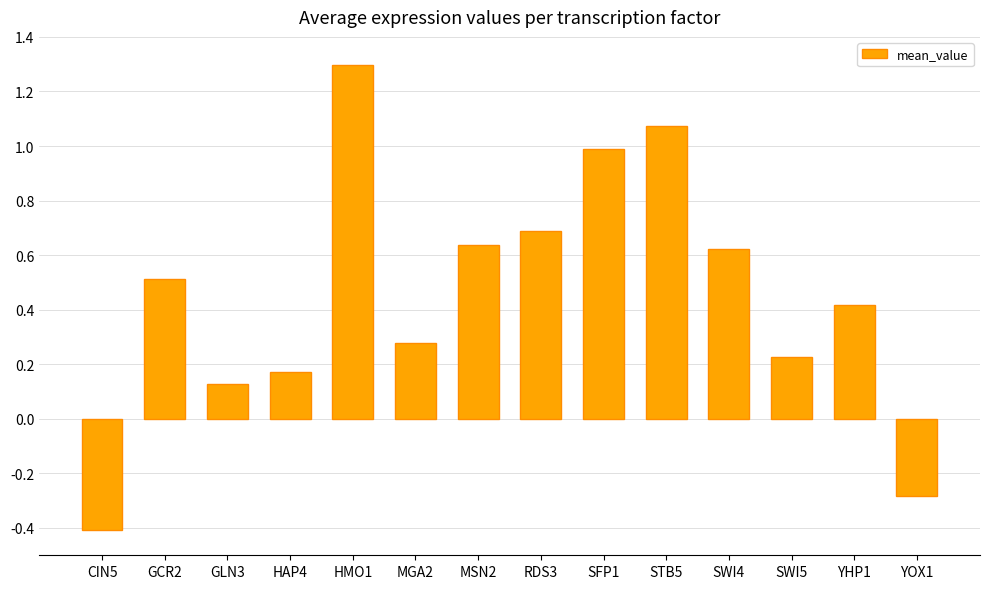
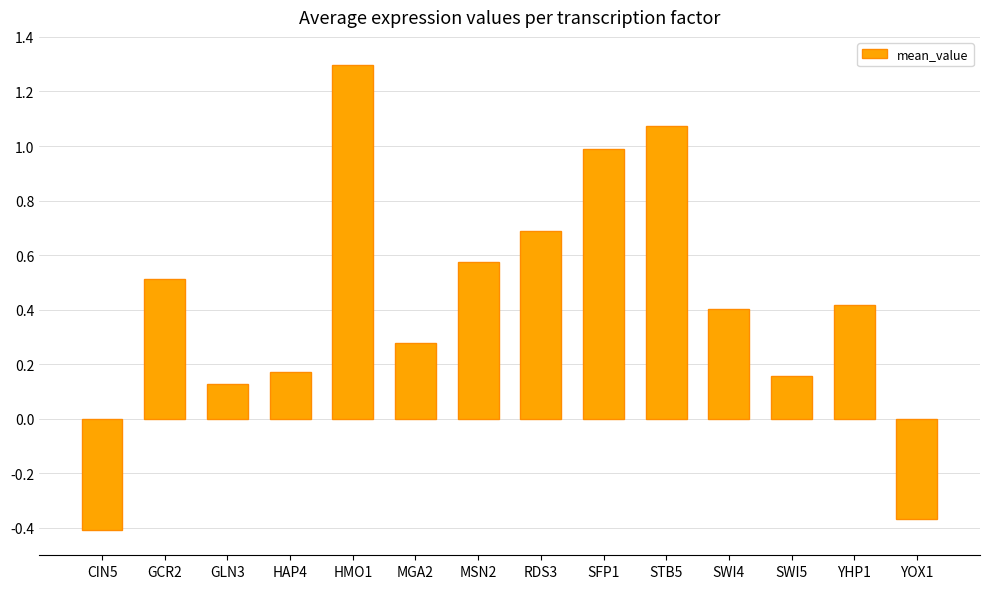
  {
    "CIN5": -0.41,
    "GCR2": 0.51,
    "GLN3": 0.13,
    "HAP4": 0.17,
    "HMO1": 1.30,
    "MGA2": 0.28,
-   "MSN2": 0.64,
+   "MSN2": 0.58,
    "RDS3": 0.69,
    "SFP1": 0.99,
    "STB5": 1.07,
-   "SWI4": 0.62,
-   "SWI5": 0.22,
+   "SWI4": 0.40,
+   "SWI5": 0.16,
    "YHP1": 0.42,
-   "YOX1": -0.28
+   "YOX1": -0.37
  }
